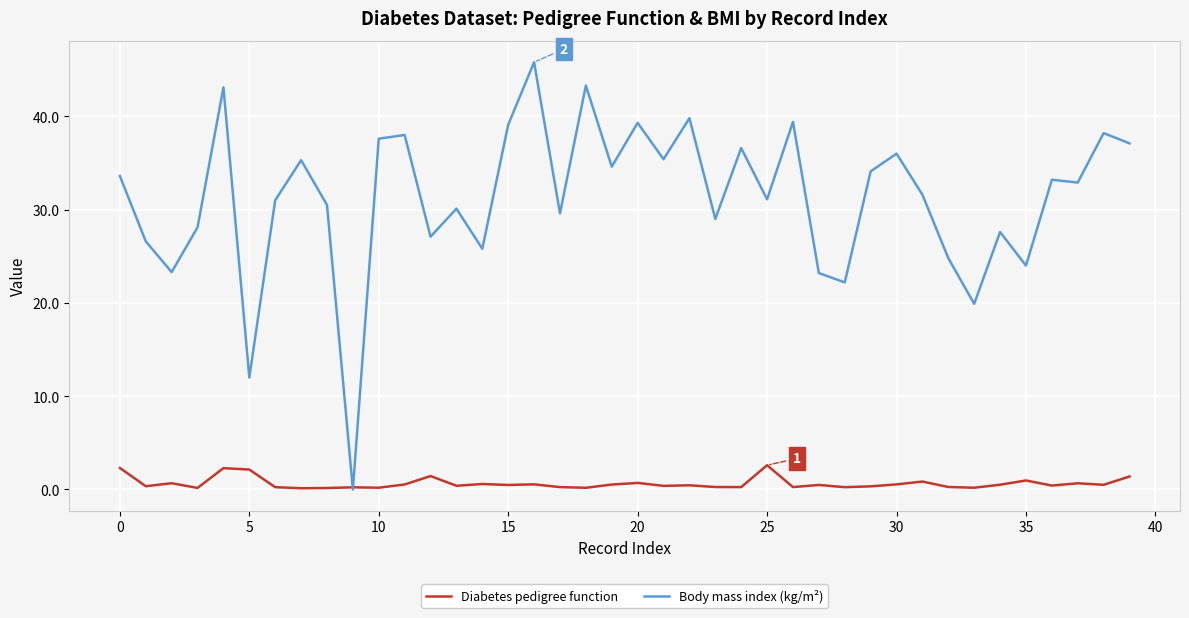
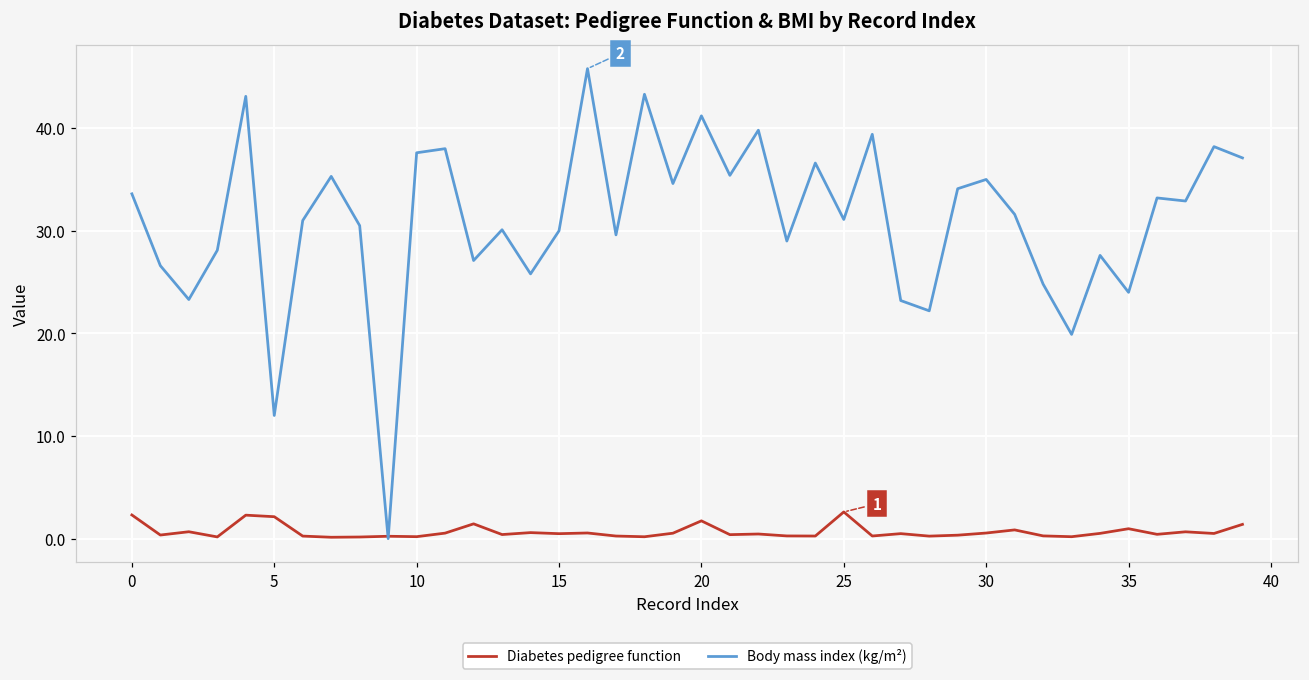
  {
    "Diabetes pedigree function": {
      "0": 2,
      "5": 2,
      "10": 0,
      "15": 0,
-     "20": 1,
+     "20": 2,
      "25": 3,
      "30": 1,
      "35": 1
    },
    "Body mass index (kg/m²)": {
      "0": 34,
      "5": 12,
      "10": 38,
-     "15": 39,
-     "20": 39,
+     "15": 30,
+     "20": 41,
      "25": 31,
-     "30": 36,
+     "30": 35,
      "35": 24
    }
  }
